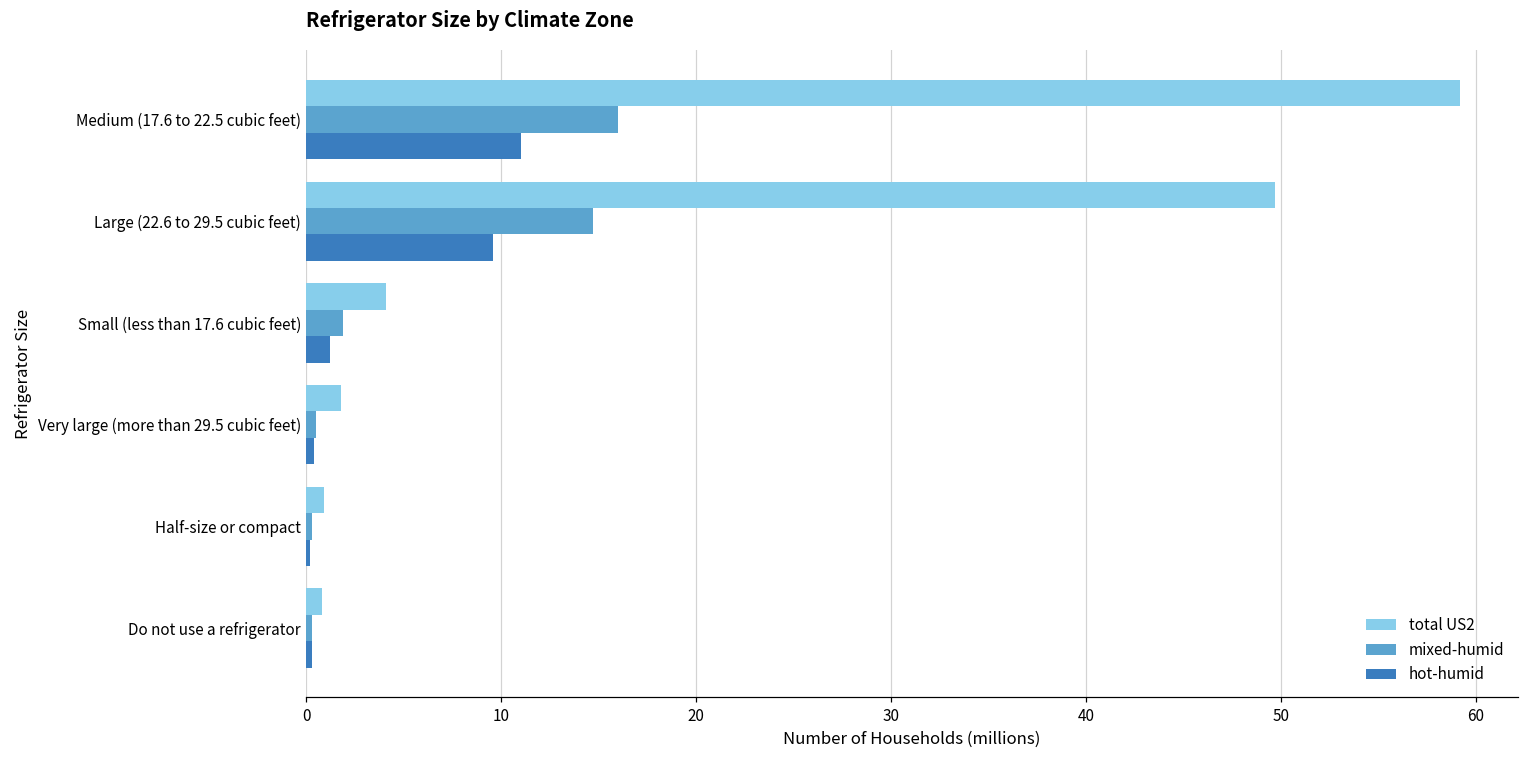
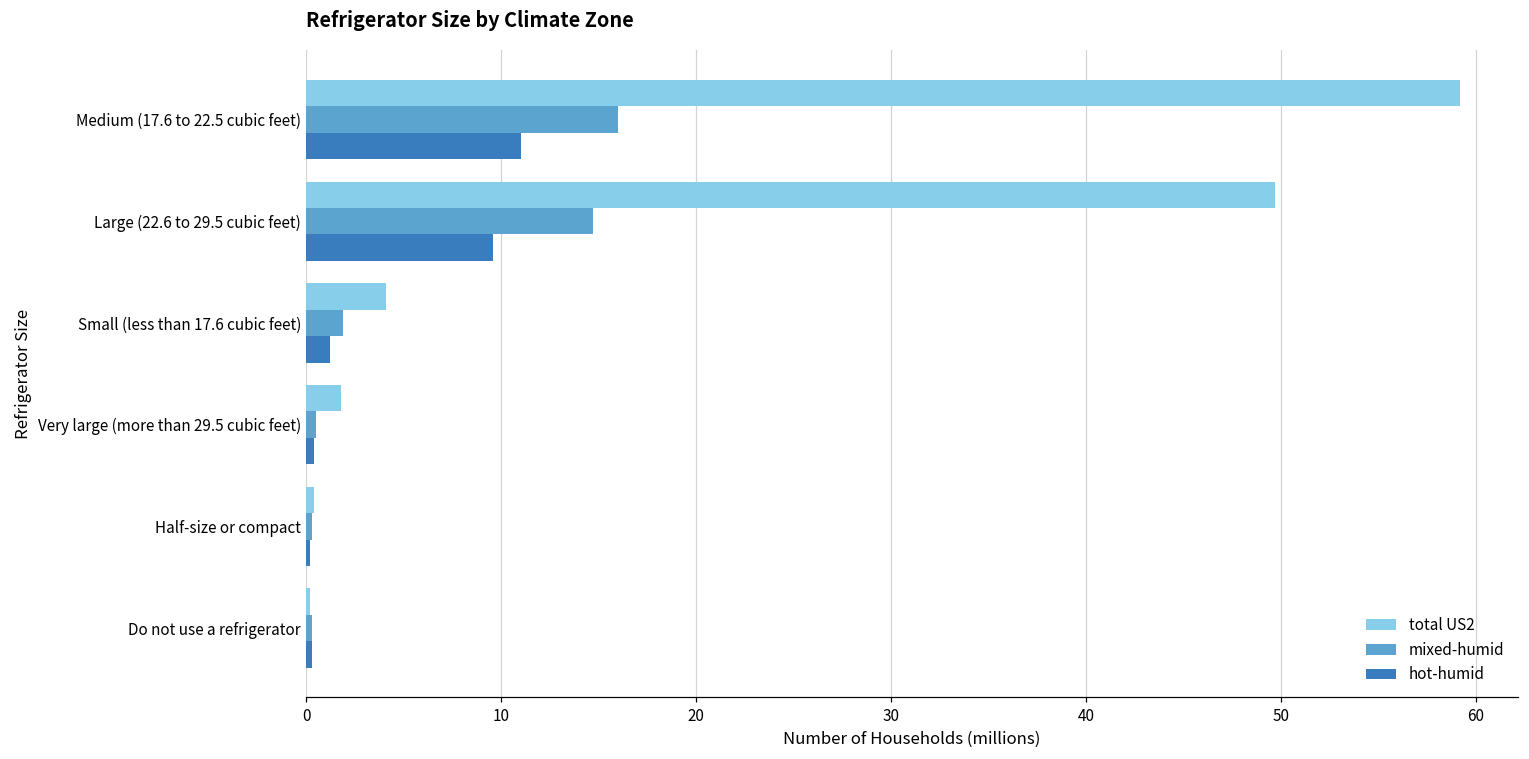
  {
    "total US2": {
      "Medium (17.6 to 22.5 cubic feet)": 59.2,
      "Large (22.6 to 29.5 cubic feet)": 49.7,
      "Small (less than 17.6 cubic feet)": 4.1,
      "Very large (more than 29.5 cubic feet)": 1.8,
-     "Half-size or compact": 0.9,
-     "Do not use a refrigerator": 0.8
+     "Half-size or compact": 0.4,
+     "Do not use a refrigerator": 0.2
    }
  }
